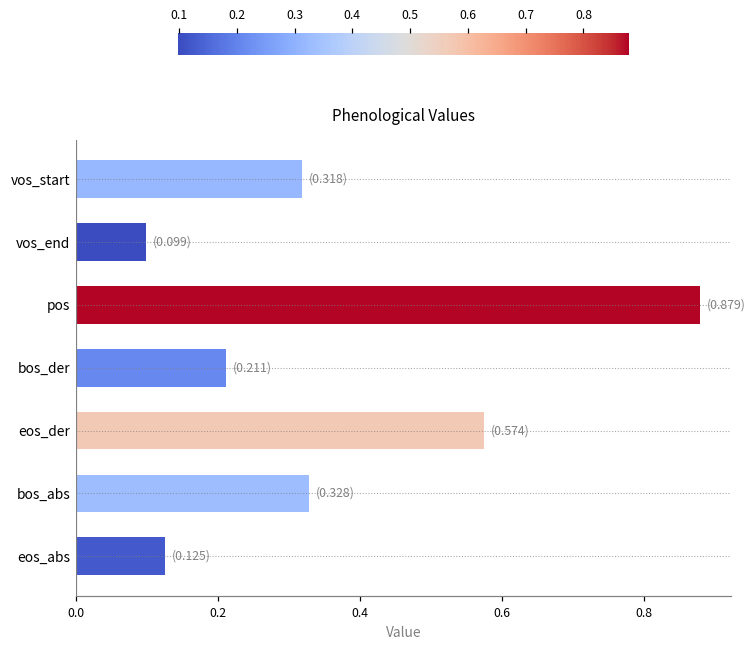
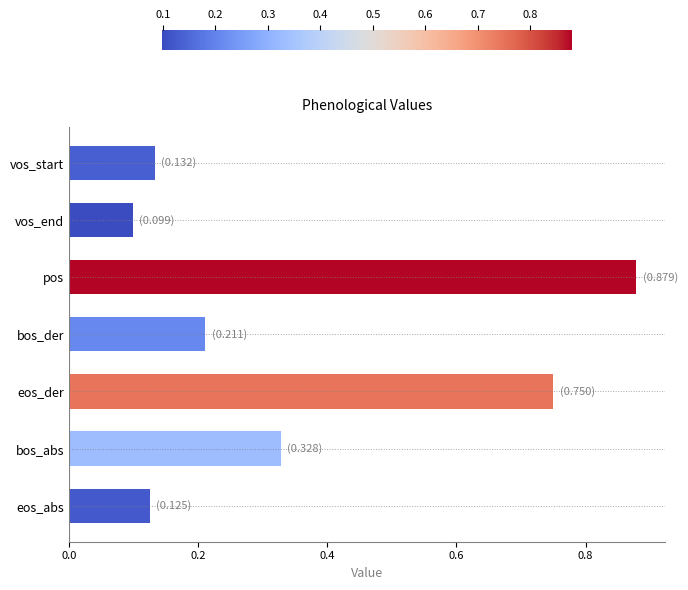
  {
-   "vos_start": "(0.318)",
+   "vos_start": "(0.132)",
    "vos_end": "(0.099)",
    "pos": "(0.879)",
    "bos_der": "(0.211)",
-   "eos_der": "(0.574)",
+   "eos_der": "(0.750)",
    "bos_abs": "(0.328)",
    "eos_abs": "(0.125)"
  }
